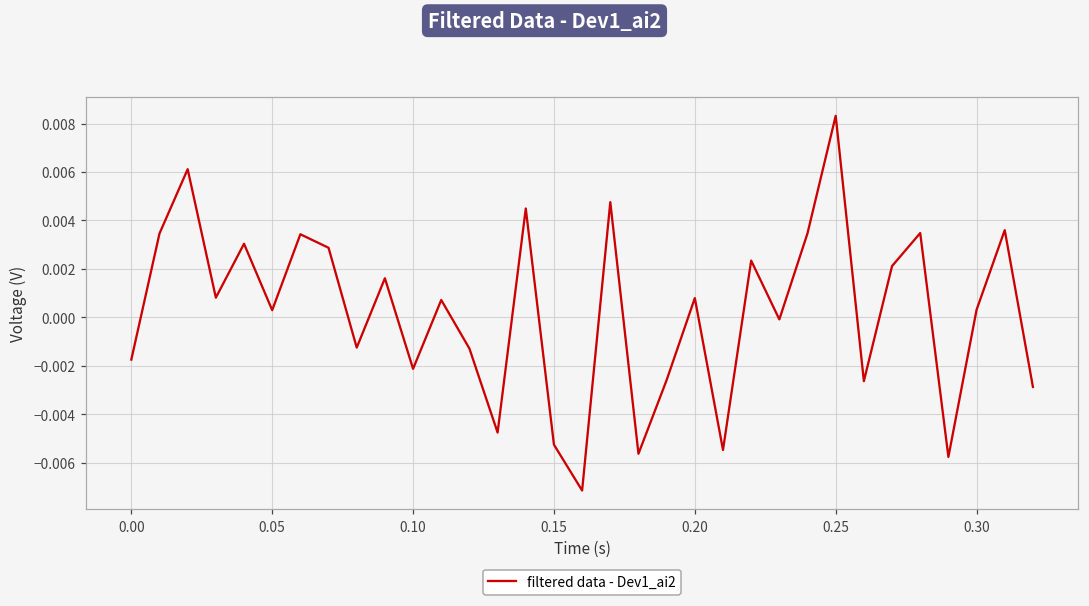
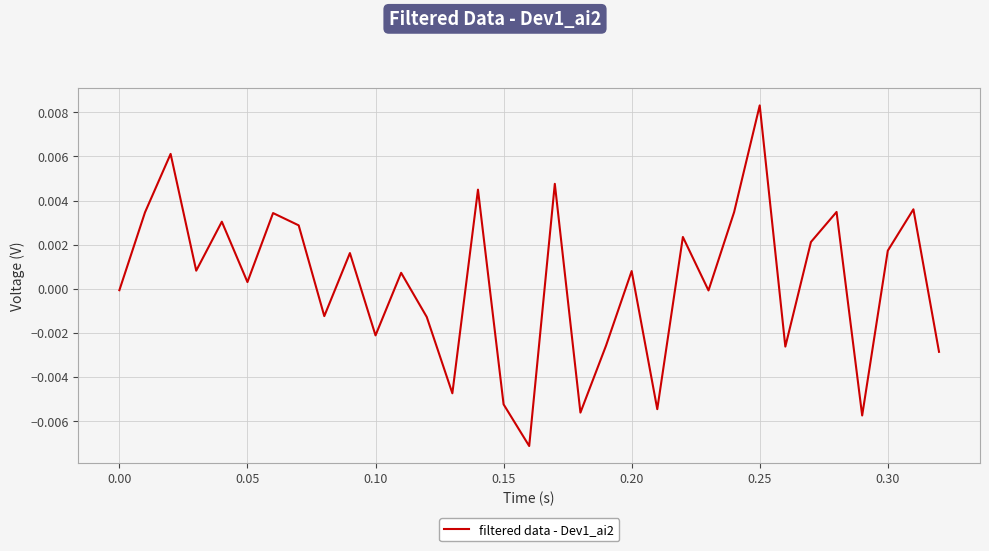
  {
-   "0.00": -0.0017,
+   "0.00": -0.0001,
    "0.05": 0.0003,
    "0.10": -0.0021,
    "0.15": -0.0053,
    "0.20": 0.0008,
    "0.25": 0.0083,
-   "0.30": 0.0003
+   "0.30": 0.0017
  }
